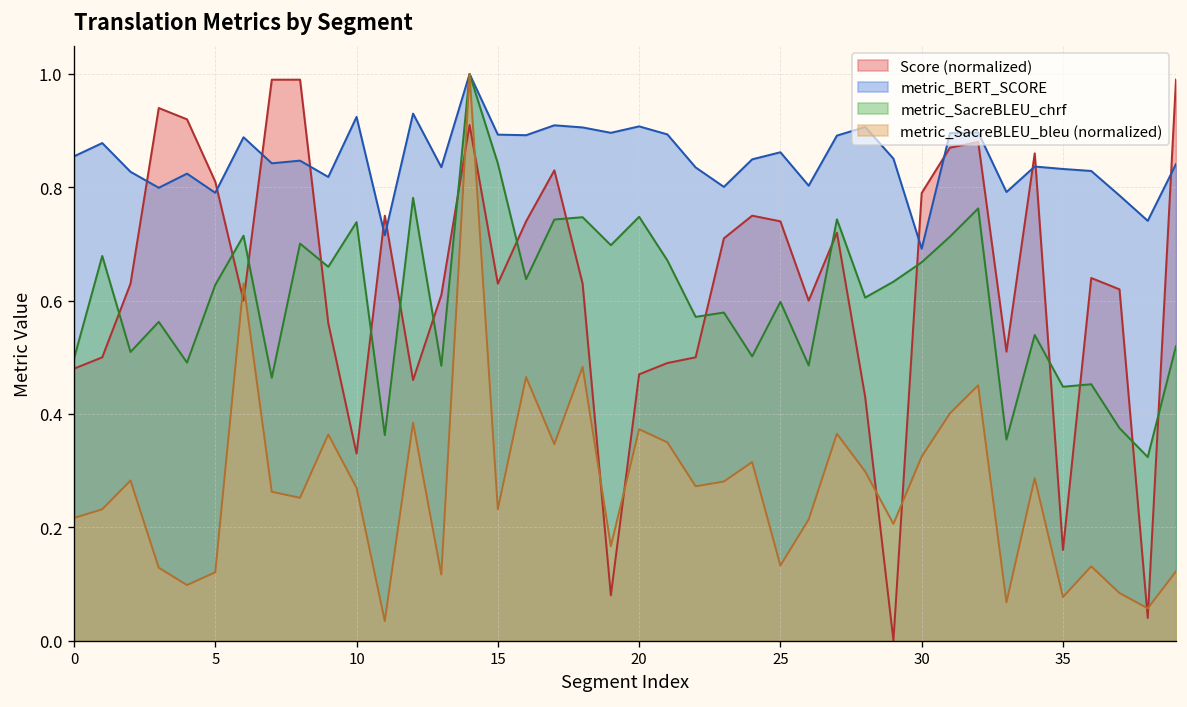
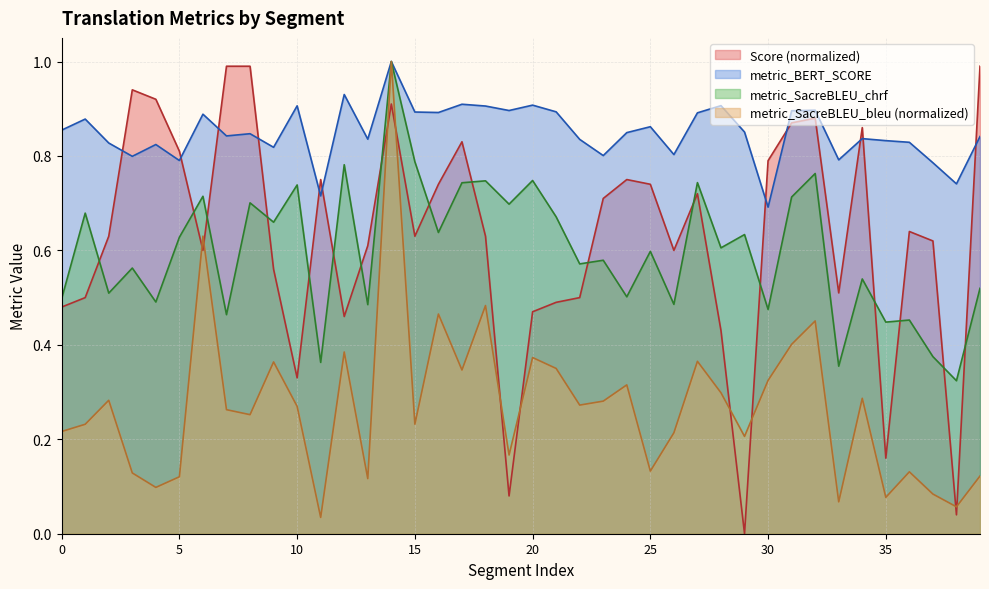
  {
    "metric_BERT_SCORE": {
      "0": 0.85,
      "5": 0.79,
-     "10": 0.92,
+     "10": 0.91,
      "15": 0.89,
      "20": 0.91,
      "25": 0.86,
      "30": 0.69,
      "35": 0.83
    },
    "metric_SacreBLEU_chrf": {
      "0": 0.50,
      "5": 0.63,
      "10": 0.74,
-     "15": 0.84,
+     "15": 0.79,
      "20": 0.75,
      "25": 0.60,
-     "30": 0.67,
+     "30": 0.48,
      "35": 0.45
    }
  }
